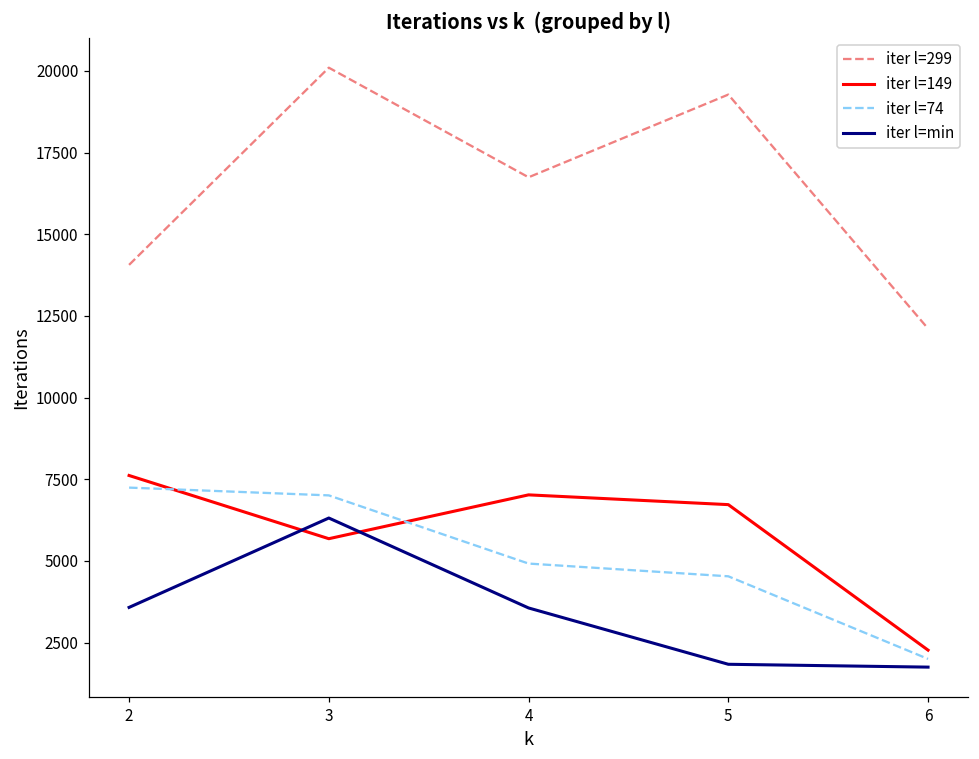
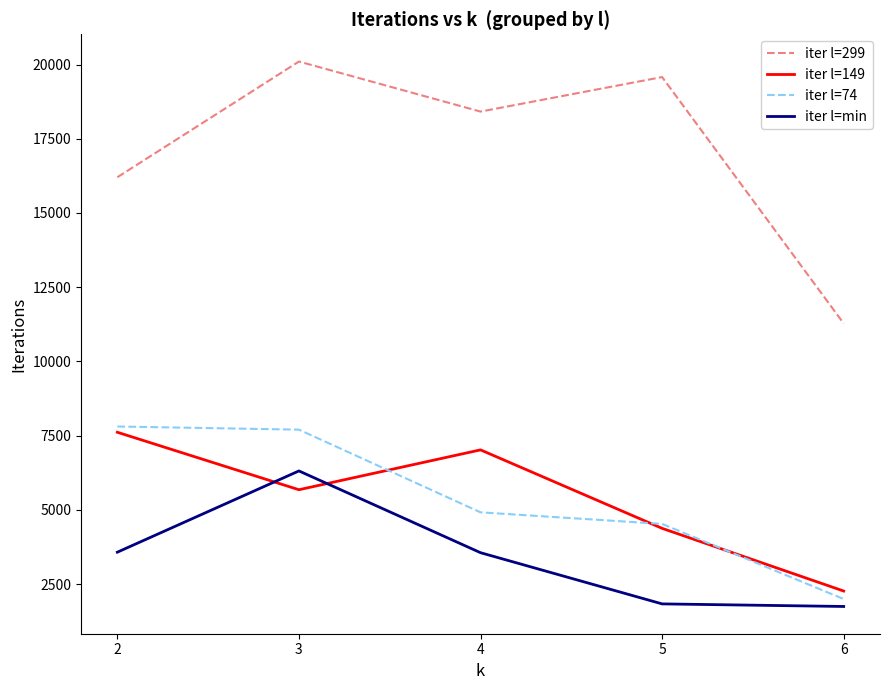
  {
    "iter l=299": {
-     "2": 14100,
+     "2": 16200,
      "3": 20100,
-     "4": 16700,
-     "5": 19300,
-     "6": 12100
+     "4": 18400,
+     "5": 19600,
+     "6": 11300
    },
    "iter l=149": {
      "2": 7600,
      "3": 5700,
      "4": 7000,
-     "5": 6700,
+     "5": 4400,
      "6": 2300
    },
    "iter l=74": {
-     "2": 7200,
-     "3": 7000,
+     "2": 7800,
+     "3": 7700,
      "4": 4900,
      "5": 4500,
      "6": 2000
    },
    "iter l=min": {
      "2": 3600,
      "3": 6300,
      "4": 3600,
      "5": 1800,
      "6": 1800
    }
  }
